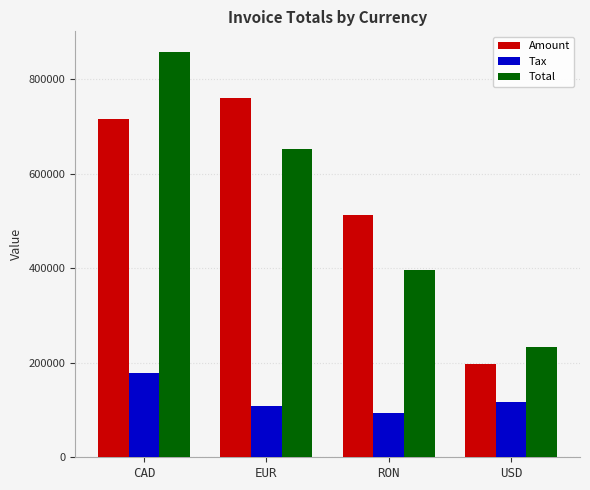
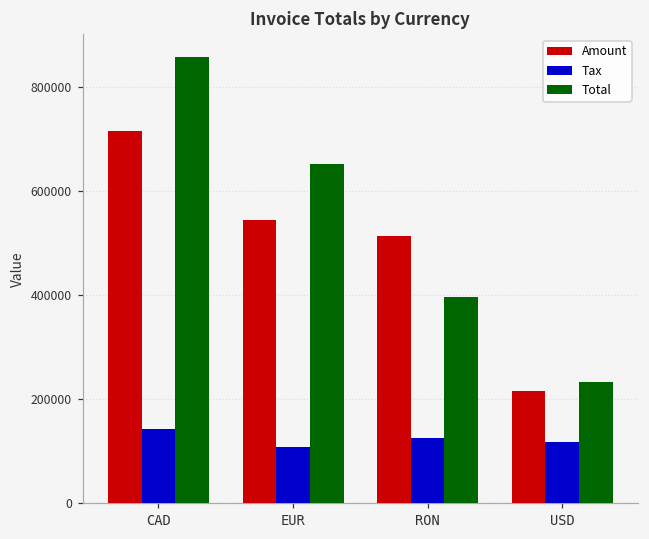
  {
    "Amount": {
      "CAD": 720000,
-     "EUR": 760000,
+     "EUR": 540000,
      "RON": 510000,
-     "USD": 200000
+     "USD": 220000
    },
    "Tax": {
-     "CAD": 180000,
+     "CAD": 140000,
      "EUR": 110000,
-     "RON": 90000,
+     "RON": 120000,
      "USD": 120000
    },
    "Total": {
      "CAD": 860000,
      "EUR": 650000,
      "RON": 400000,
      "USD": 230000
    }
  }
